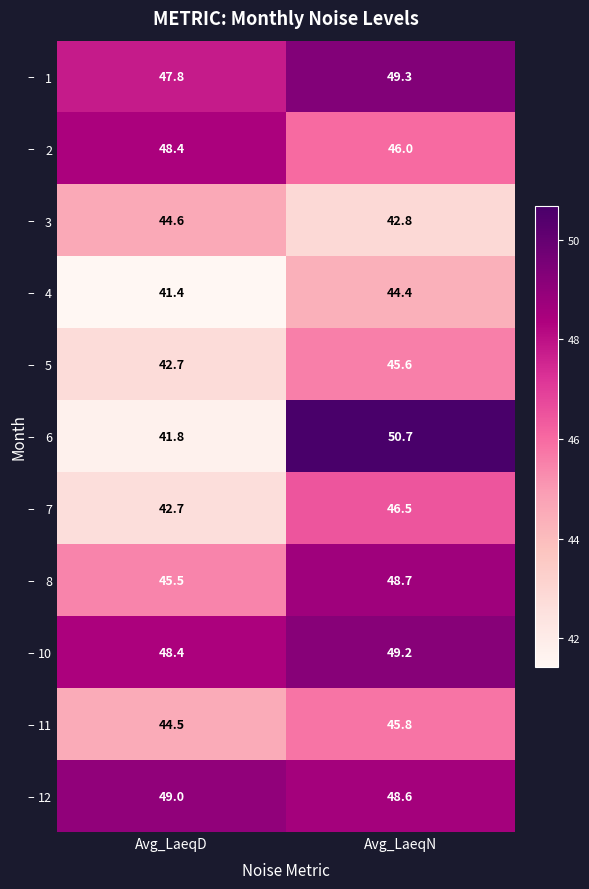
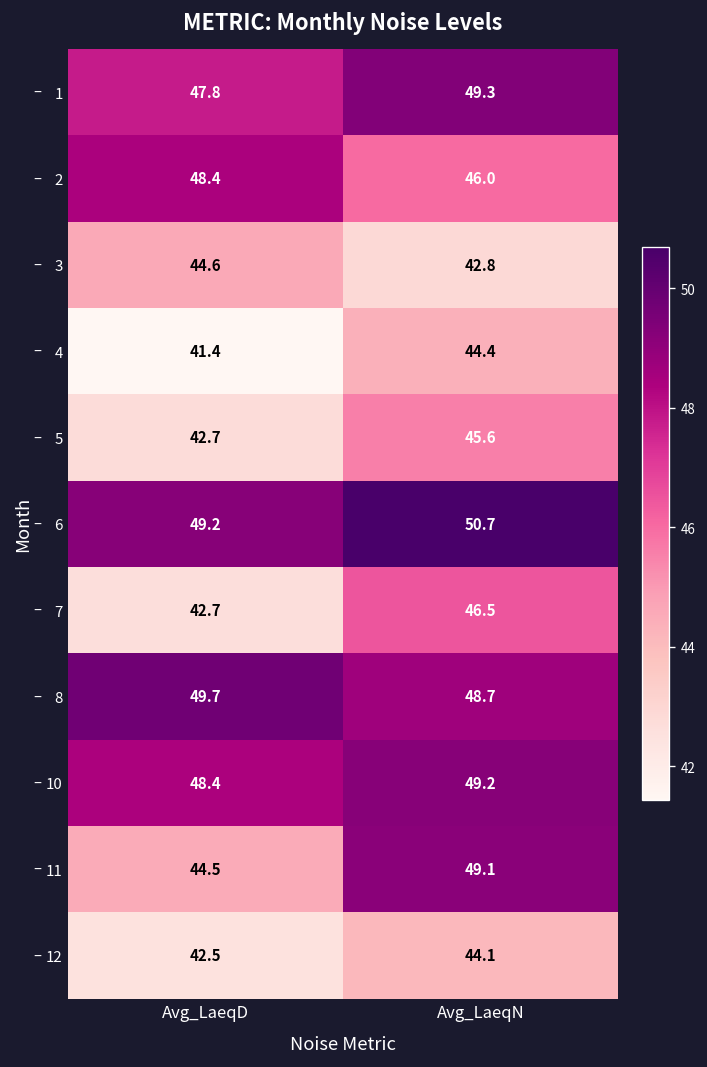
  {
    "1": {
      "Avg_LaeqD": 47.8,
      "Avg_LaeqN": 49.3
    },
    "2": {
      "Avg_LaeqD": 48.4,
      "Avg_LaeqN": 46.0
    },
    "3": {
      "Avg_LaeqD": 44.6,
      "Avg_LaeqN": 42.8
    },
    "4": {
      "Avg_LaeqD": 41.4,
      "Avg_LaeqN": 44.4
    },
    "5": {
      "Avg_LaeqD": 42.7,
      "Avg_LaeqN": 45.6
    },
    "6": {
-     "Avg_LaeqD": 41.8,
+     "Avg_LaeqD": 49.2,
      "Avg_LaeqN": 50.7
    },
    "7": {
      "Avg_LaeqD": 42.7,
      "Avg_LaeqN": 46.5
    },
    "8": {
-     "Avg_LaeqD": 45.5,
+     "Avg_LaeqD": 49.7,
      "Avg_LaeqN": 48.7
    },
    "10": {
      "Avg_LaeqD": 48.4,
      "Avg_LaeqN": 49.2
    },
    "11": {
      "Avg_LaeqD": 44.5,
-     "Avg_LaeqN": 45.8
+     "Avg_LaeqN": 49.1
    },
    "12": {
-     "Avg_LaeqD": 49.0,
-     "Avg_LaeqN": 48.6
+     "Avg_LaeqD": 42.5,
+     "Avg_LaeqN": 44.1
    }
  }
